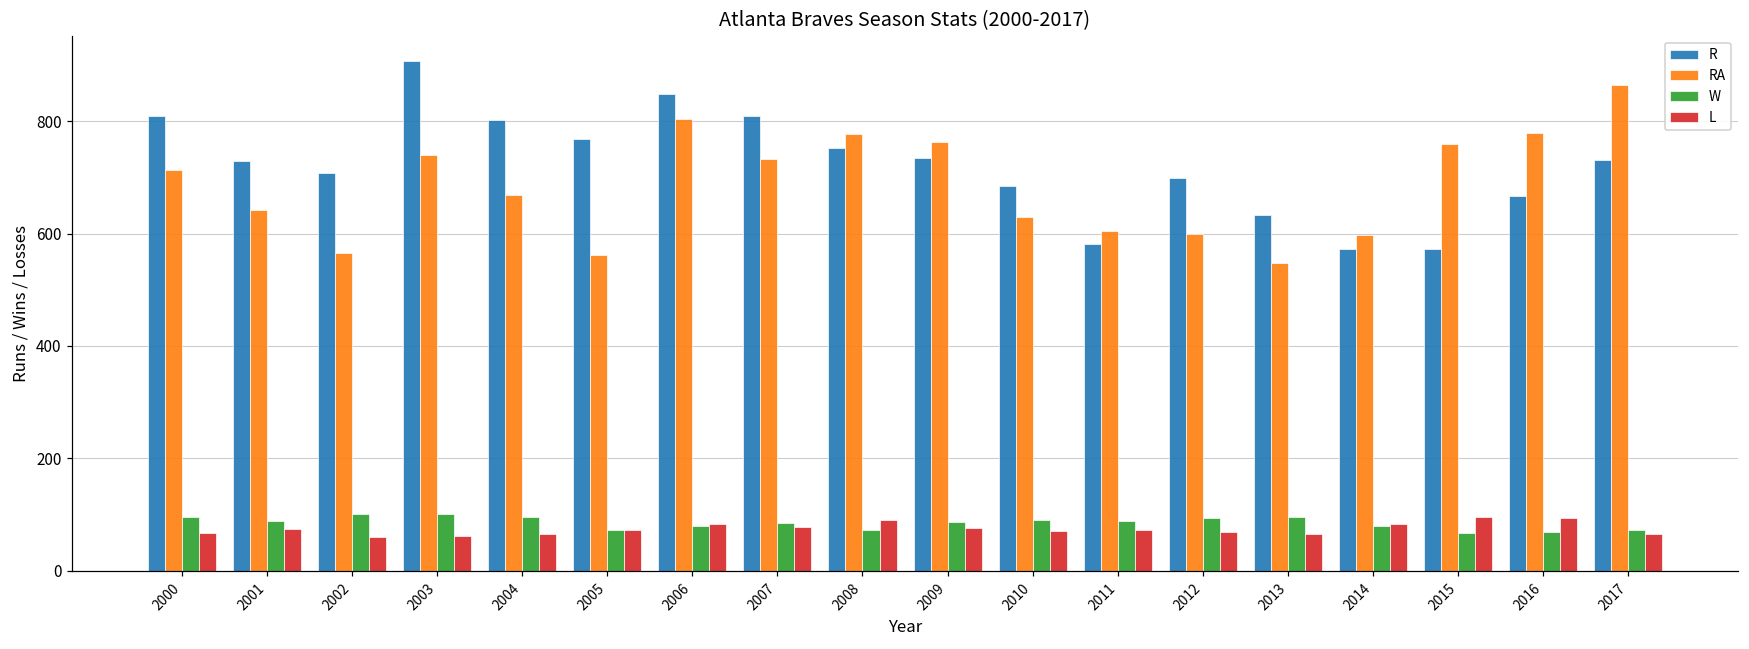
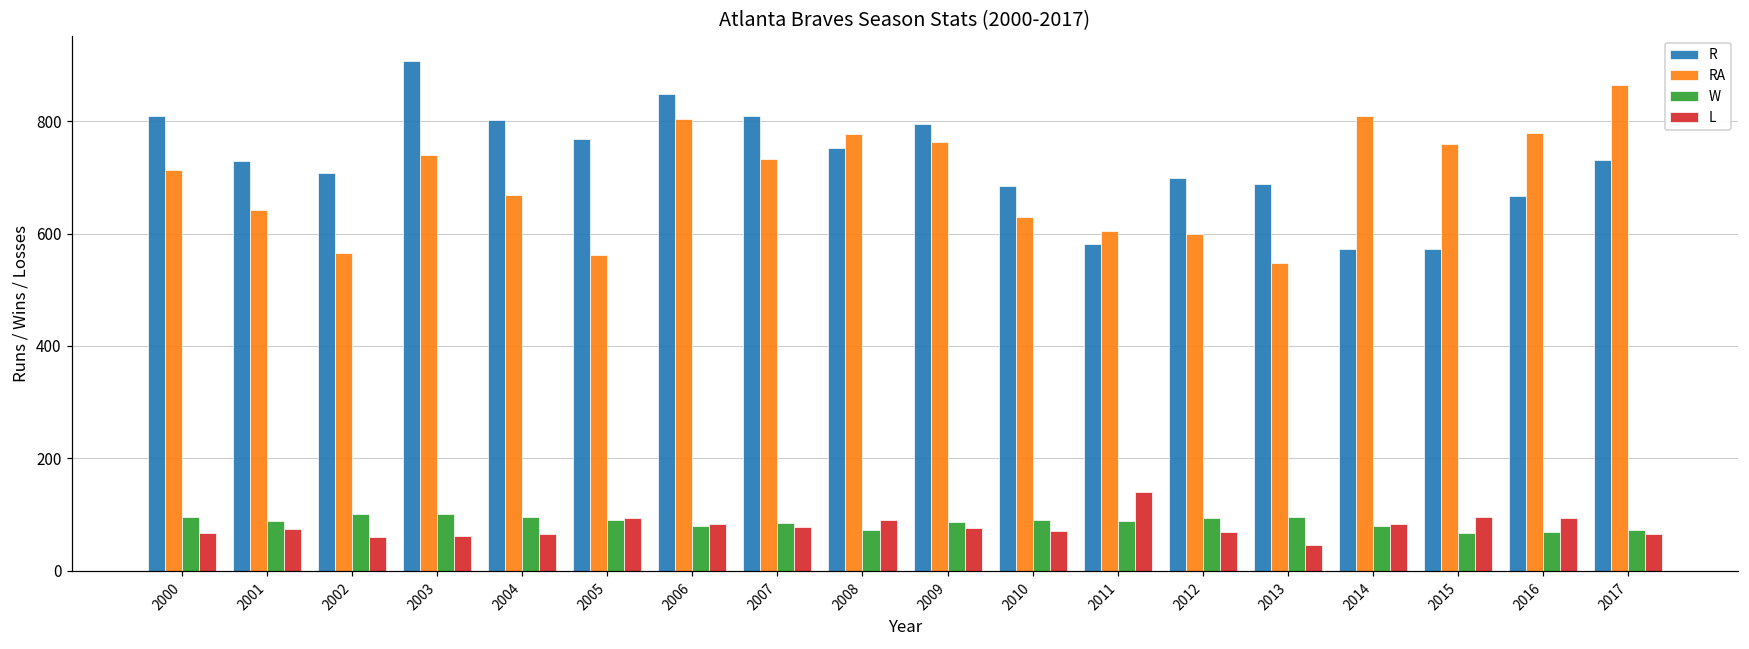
  {
    "R": {
      "2000": 810,
      "2001": 730,
      "2002": 710,
      "2003": 910,
      "2004": 800,
      "2005": 770,
      "2006": 850,
      "2007": 810,
      "2008": 750,
-     "2009": 740,
+     "2009": 800,
      "2010": 690,
      "2011": 580,
      "2012": 700,
-     "2013": 630,
+     "2013": 690,
      "2014": 570,
      "2015": 570,
      "2016": 670,
      "2017": 730
    },
    "RA": {
      "2000": 710,
      "2001": 640,
      "2002": 570,
      "2003": 740,
      "2004": 670,
      "2005": 560,
      "2006": 810,
      "2007": 730,
      "2008": 780,
      "2009": 760,
      "2010": 630,
      "2011": 610,
      "2012": 600,
      "2013": 550,
-     "2014": 600,
+     "2014": 810,
      "2015": 760,
      "2016": 780,
      "2017": 870
    },
    "W": {
      "2000": 100,
      "2001": 90,
      "2002": 100,
      "2003": 100,
      "2004": 100,
-     "2005": 70,
+     "2005": 90,
      "2006": 80,
      "2007": 80,
      "2008": 70,
      "2009": 90,
      "2010": 90,
      "2011": 90,
      "2012": 90,
      "2013": 100,
      "2014": 80,
      "2015": 70,
      "2016": 70,
      "2017": 70
    },
    "L": {
      "2000": 70,
      "2001": 70,
      "2002": 60,
      "2003": 60,
      "2004": 70,
-     "2005": 70,
+     "2005": 90,
      "2006": 80,
      "2007": 80,
      "2008": 90,
      "2009": 80,
      "2010": 70,
-     "2011": 70,
+     "2011": 140,
      "2012": 70,
-     "2013": 70,
+     "2013": 50,
      "2014": 80,
      "2015": 100,
      "2016": 90,
      "2017": 70
    }
  }
